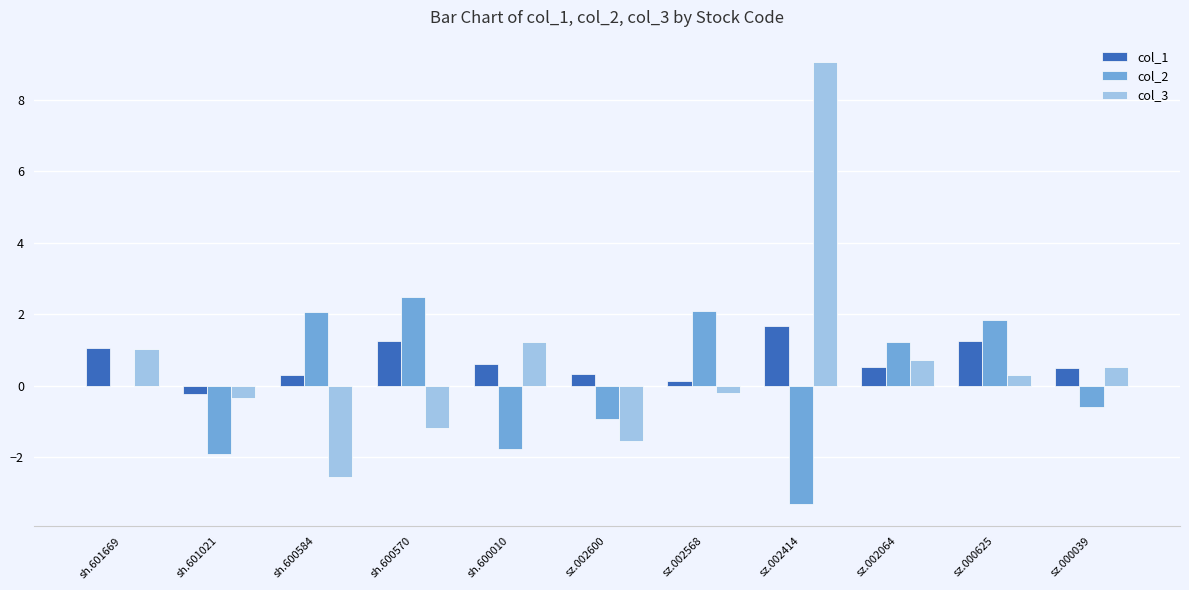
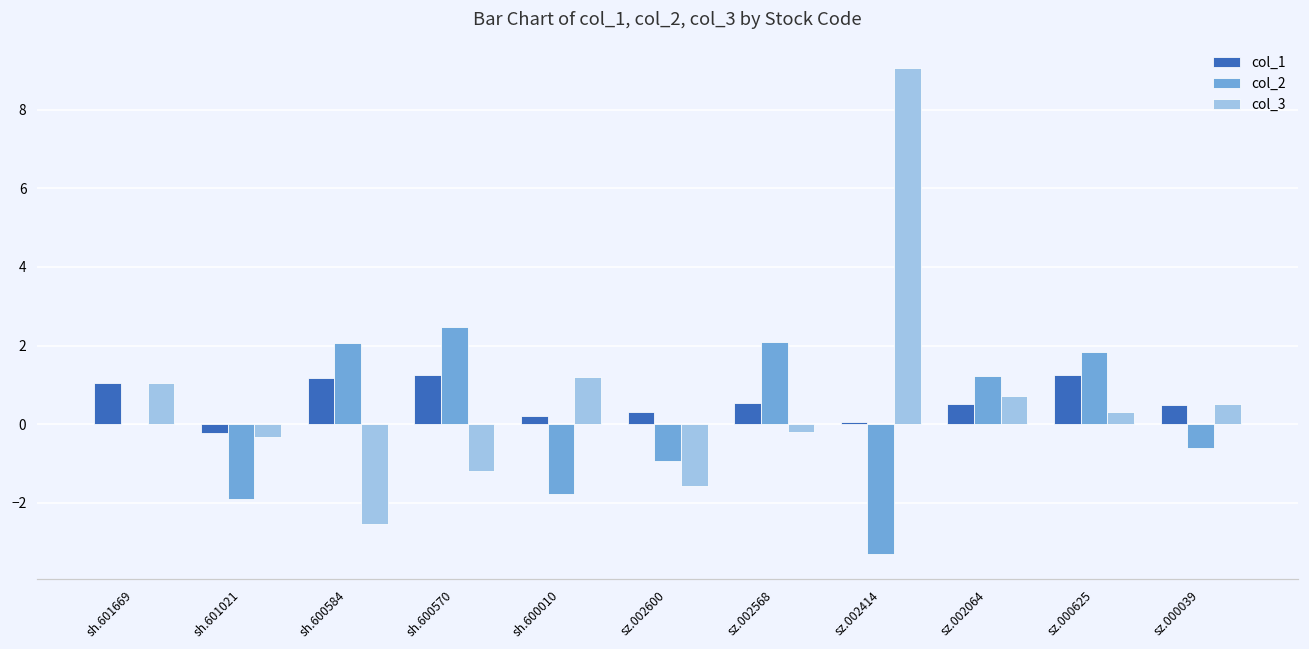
  {
    "col_1": {
      "sh.601669": 1.0,
      "sh.601021": -0.2,
-     "sh.600584": 0.3,
+     "sh.600584": 1.2,
      "sh.600570": 1.3,
-     "sh.600010": 0.6,
+     "sh.600010": 0.2,
      "sz.002600": 0.3,
-     "sz.002568": 0.1,
-     "sz.002414": 1.7,
+     "sz.002568": 0.5,
+     "sz.002414": 0.1,
      "sz.002064": 0.5,
      "sz.000625": 1.3,
      "sz.000039": 0.5
    }
  }
